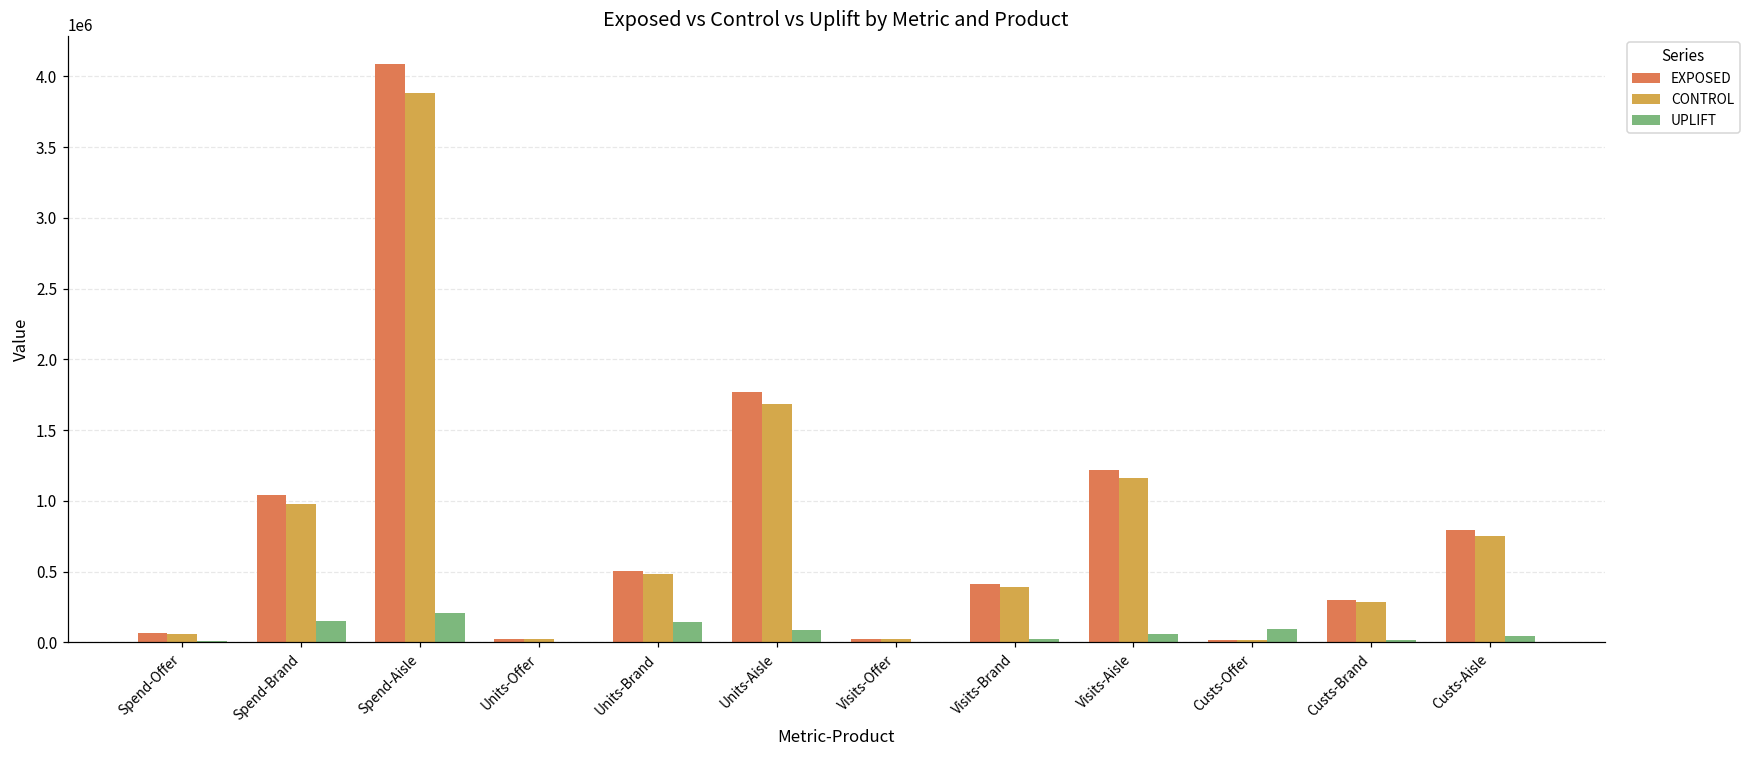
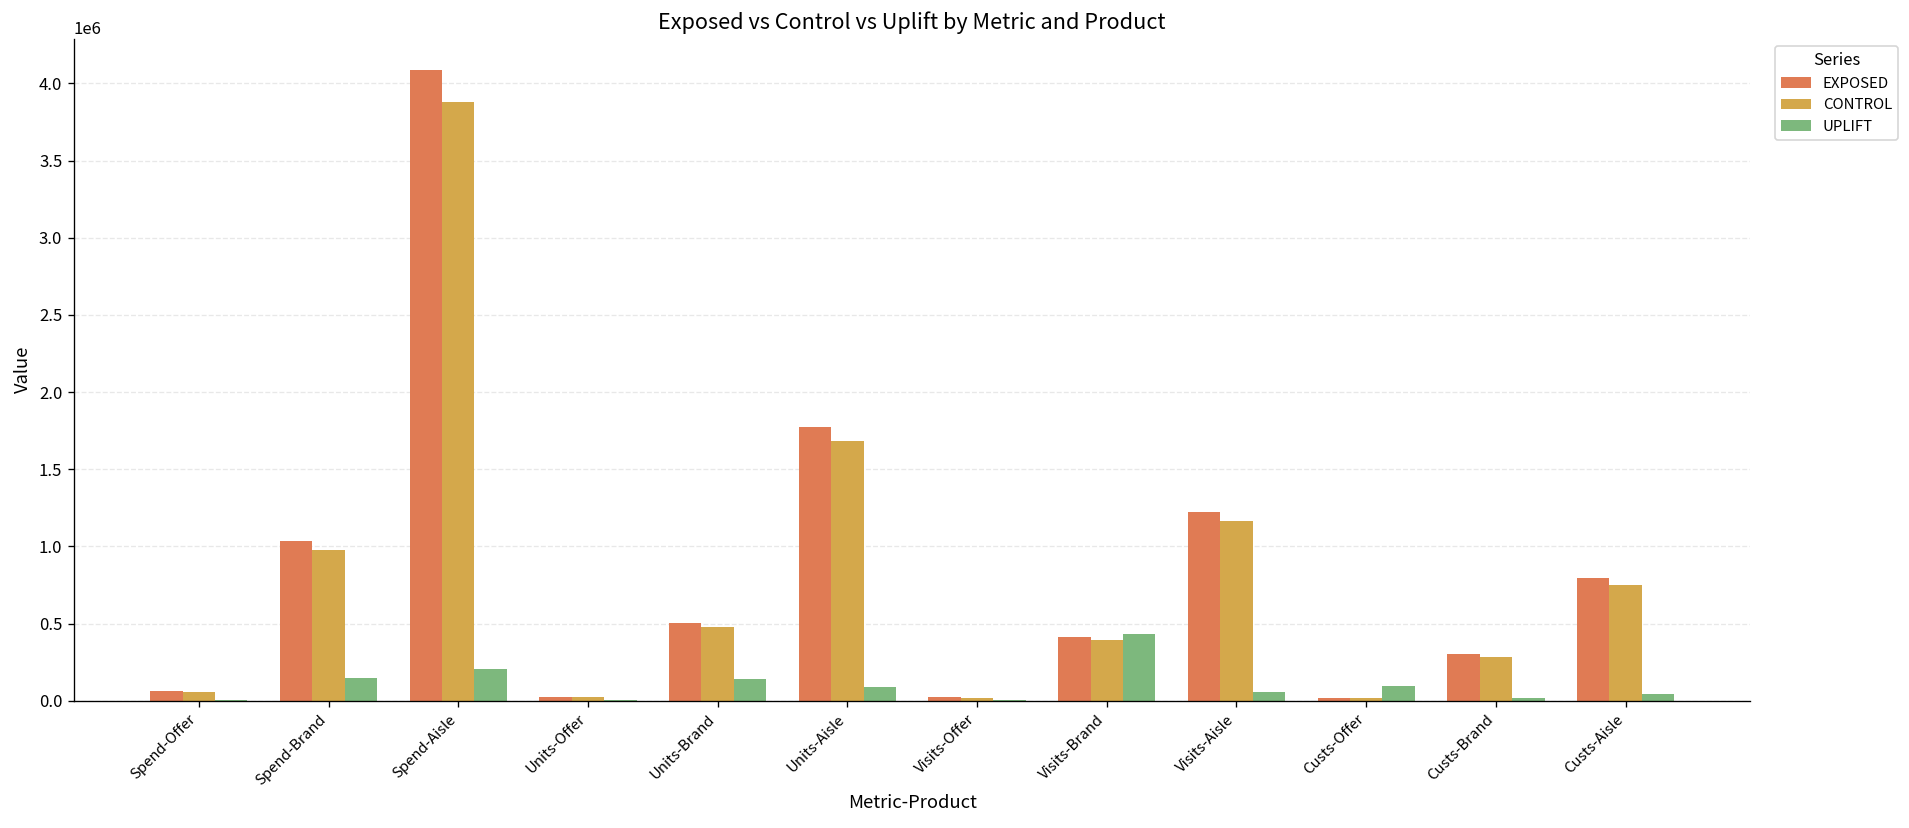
  {
    "UPLIFT": {
      "Spend-Brand": 150000,
      "Spend-Aisle": 200000,
      "Units-Brand": 140000,
      "Units-Aisle": 90000,
-     "Visits-Brand": 20000,
+     "Visits-Brand": 430000,
      "Visits-Aisle": 60000,
      "Custs-Offer": 90000,
      "Custs-Aisle": 50000
    }
  }
